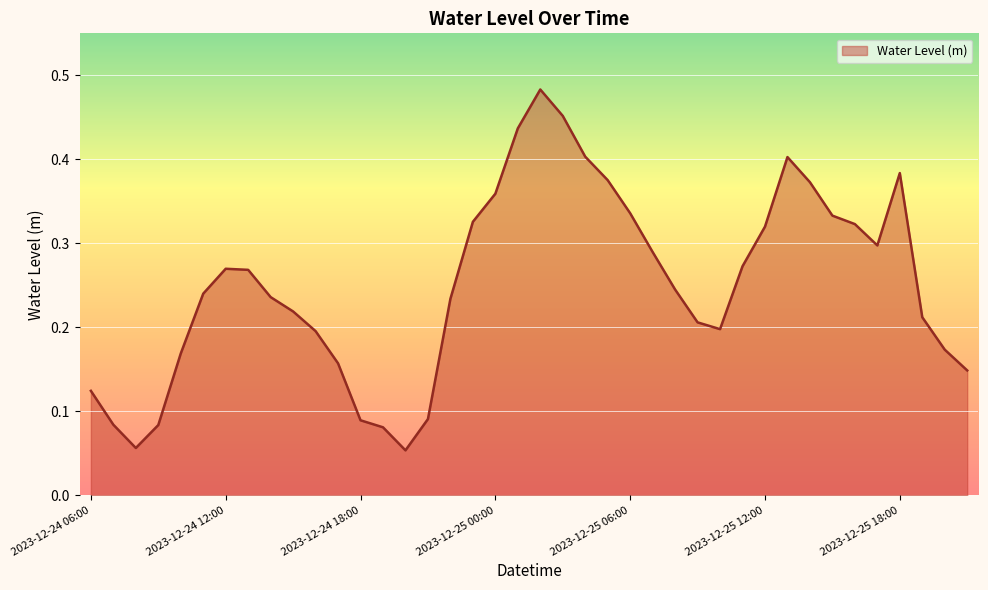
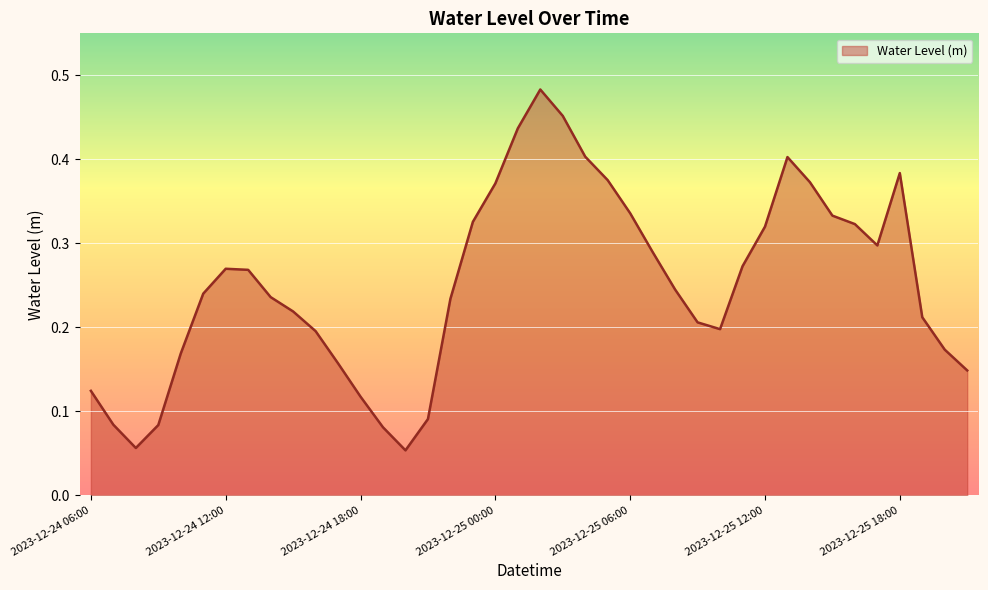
  {
    "2023-12-24 06:00": 0.12,
    "2023-12-24 12:00": 0.27,
-   "2023-12-24 18:00": 0.09,
-   "2023-12-25 00:00": 0.36,
+   "2023-12-24 18:00": 0.12,
+   "2023-12-25 00:00": 0.37,
    "2023-12-25 06:00": 0.34,
    "2023-12-25 12:00": 0.32,
    "2023-12-25 18:00": 0.38
  }
